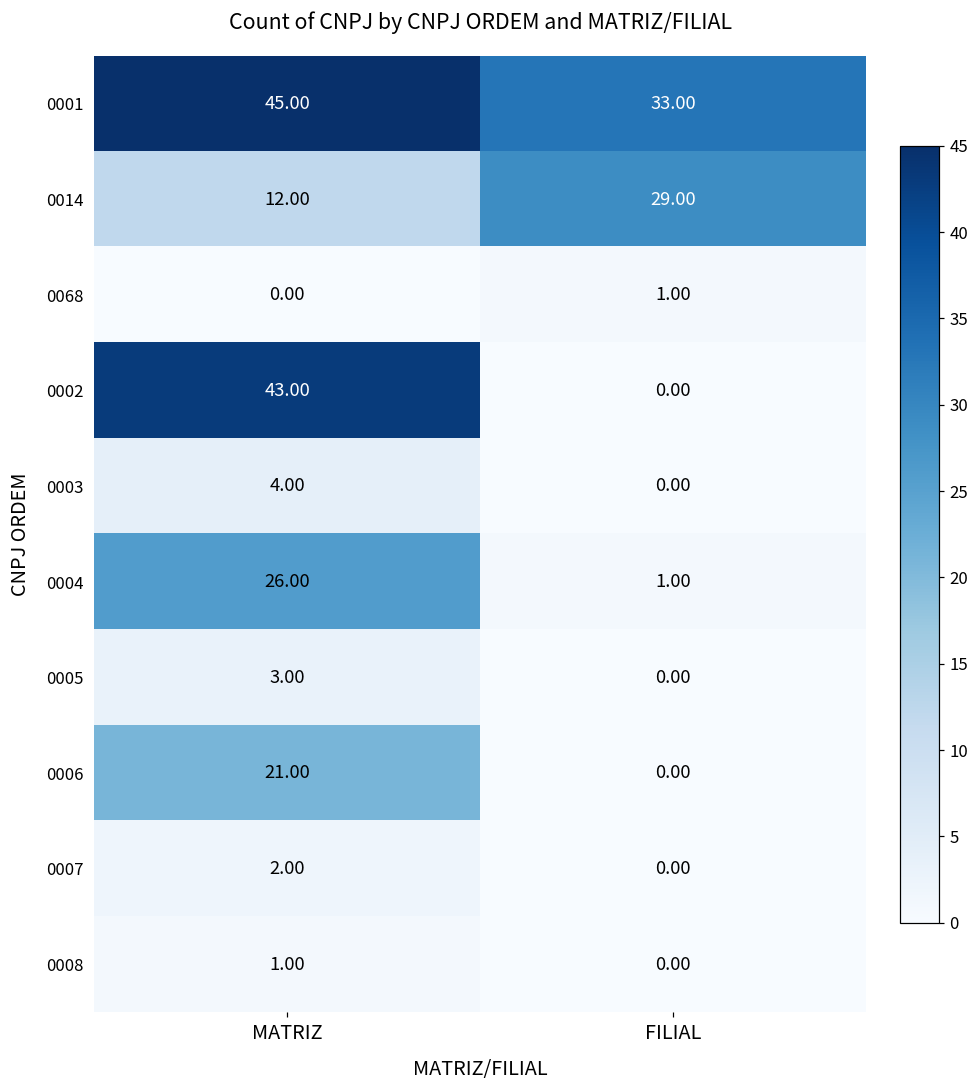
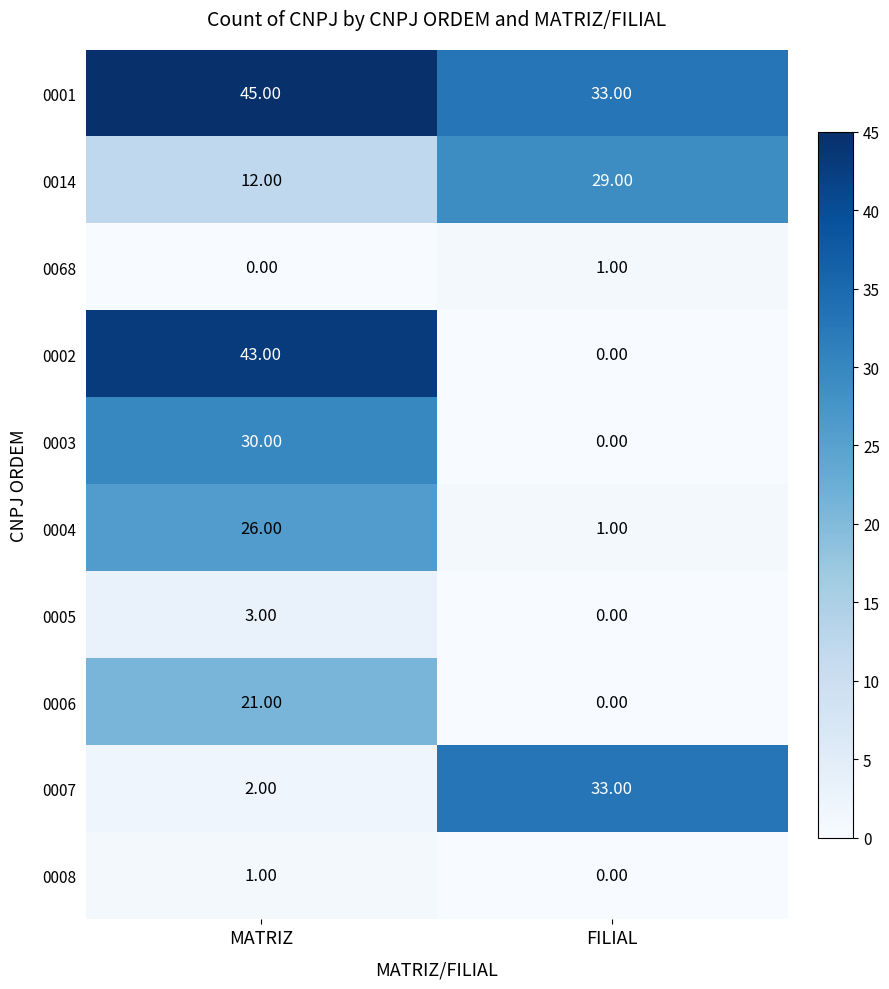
  {
    "0001": {
      "MATRIZ": 45.00,
      "FILIAL": 33.00
    },
    "0014": {
      "MATRIZ": 12.00,
      "FILIAL": 29.00
    },
    "0068": {
      "MATRIZ": 0.00,
      "FILIAL": 1.00
    },
    "0002": {
      "MATRIZ": 43.00,
      "FILIAL": 0.00
    },
    "0003": {
-     "MATRIZ": 4.00,
+     "MATRIZ": 30.00,
      "FILIAL": 0.00
    },
    "0004": {
      "MATRIZ": 26.00,
      "FILIAL": 1.00
    },
    "0005": {
      "MATRIZ": 3.00,
      "FILIAL": 0.00
    },
    "0006": {
      "MATRIZ": 21.00,
      "FILIAL": 0.00
    },
    "0007": {
      "MATRIZ": 2.00,
-     "FILIAL": 0.00
+     "FILIAL": 33.00
    },
    "0008": {
      "MATRIZ": 1.00,
      "FILIAL": 0.00
    }
  }
